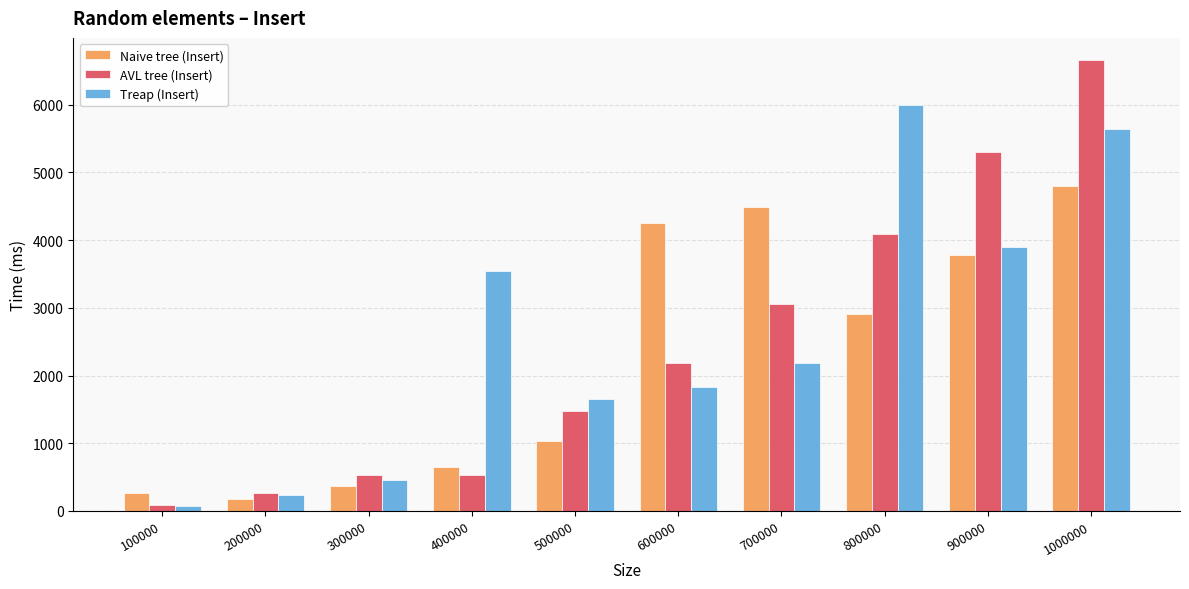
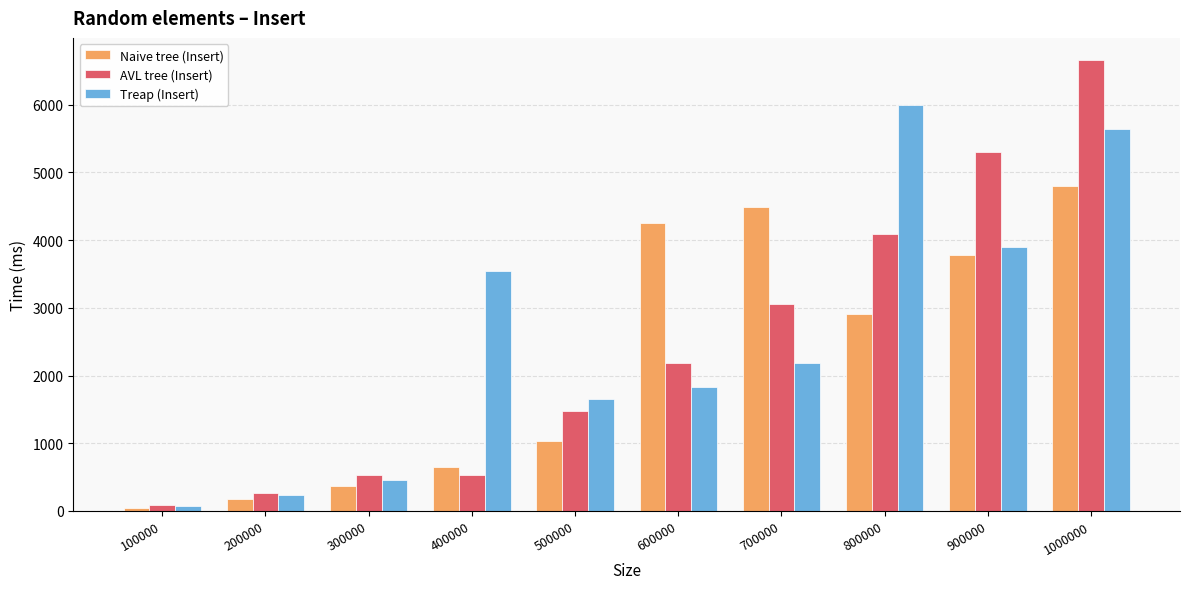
  {
    "Naive tree (Insert)": {
-     "100000": 300,
+     "100000": 0,
      "200000": 200,
      "300000": 400,
      "400000": 600,
      "500000": 1000,
      "600000": 4300,
      "700000": 4500,
      "800000": 2900,
      "900000": 3800,
      "1000000": 4800
    },
    "AVL tree (Insert)": {
      "100000": 100,
      "200000": 300,
      "300000": 500,
      "400000": 500,
      "500000": 1500,
      "600000": 2200,
      "700000": 3100,
      "800000": 4100,
      "900000": 5300,
      "1000000": 6700
    },
    "Treap (Insert)": {
      "100000": 100,
      "200000": 200,
      "300000": 500,
      "400000": 3500,
      "500000": 1600,
      "600000": 1800,
      "700000": 2200,
      "800000": 6000,
      "900000": 3900,
      "1000000": 5600
    }
  }
